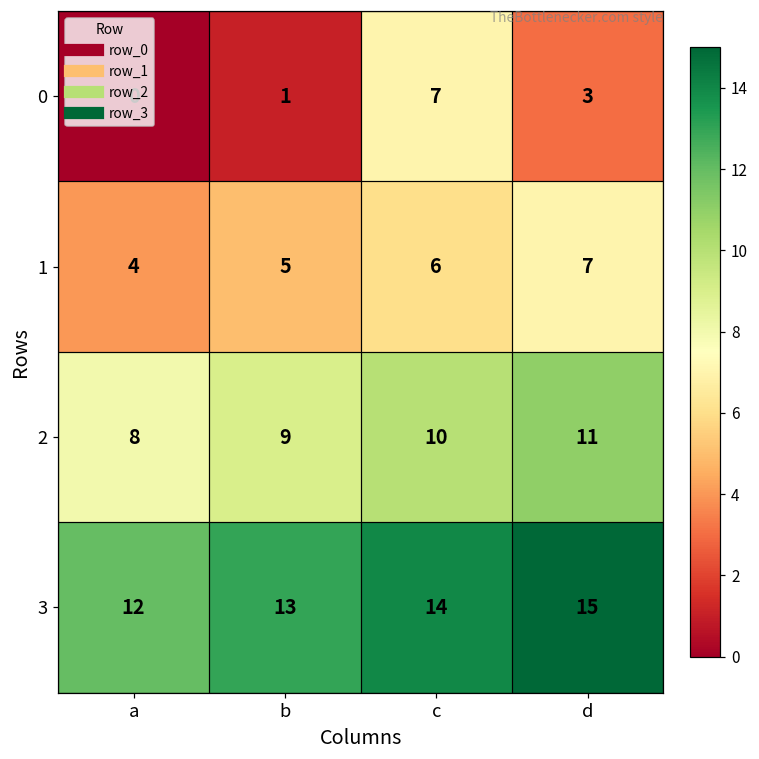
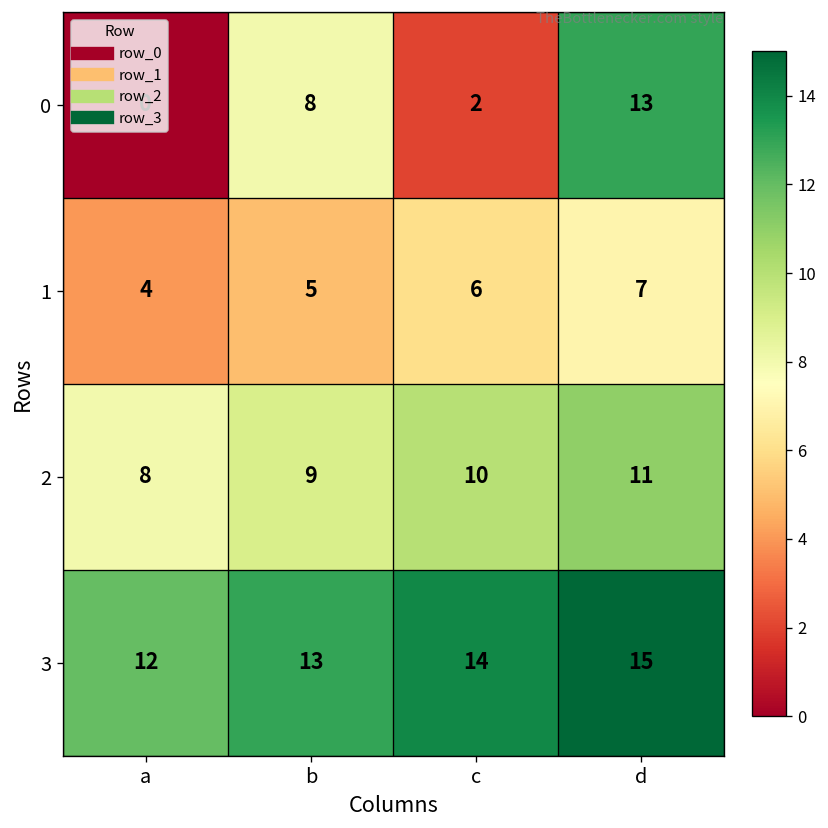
  {
    "0": {
-     "b": 1,
-     "c": 7,
-     "d": 3
+     "b": 8,
+     "c": 2,
+     "d": 13
    },
    "1": {
      "a": 4,
      "b": 5,
      "c": 6,
      "d": 7
    },
    "2": {
      "a": 8,
      "b": 9,
      "c": 10,
      "d": 11
    },
    "3": {
      "a": 12,
      "b": 13,
      "c": 14,
      "d": 15
    }
  }
